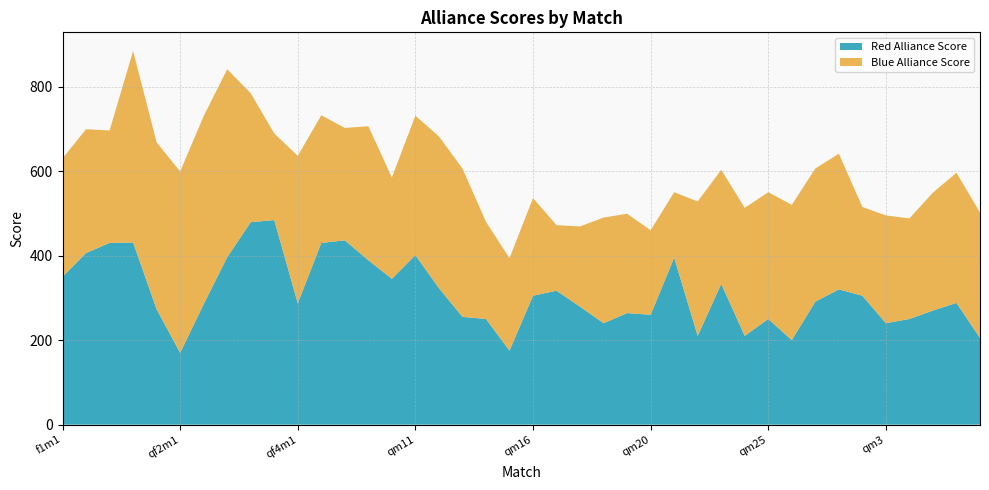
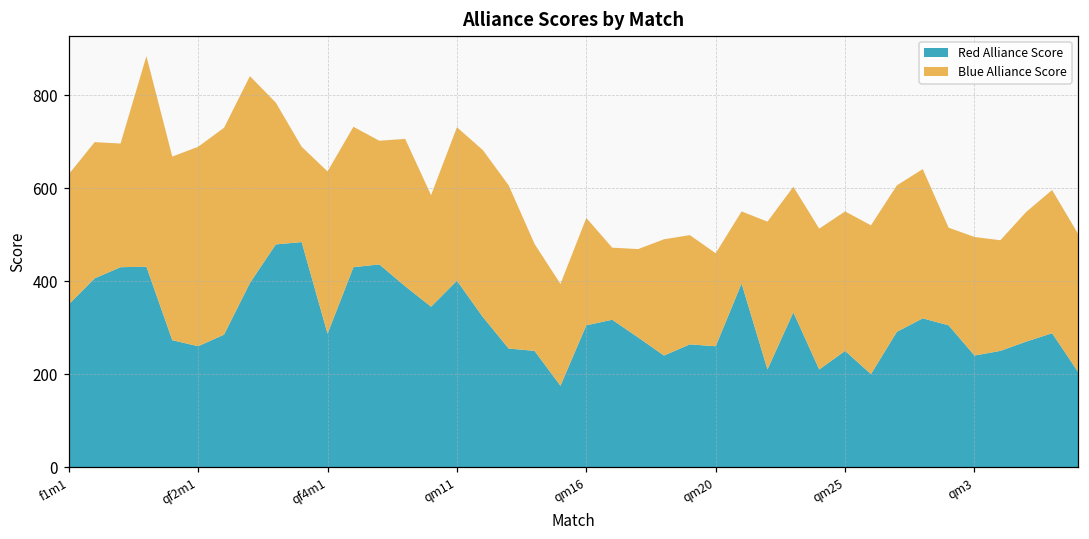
  {
    "Red Alliance Score": {
      "f1m1": 350,
-     "qf2m1": 170,
+     "qf2m1": 260,
      "qf4m1": 290,
      "qm11": 400,
      "qm16": 310,
      "qm20": 260,
      "qm25": 250,
      "qm3": 240
    },
    "Blue Alliance Score": {
      "f1m1": 280,
      "qf2m1": 430,
      "qf4m1": 350,
      "qm11": 330,
      "qm16": 230,
      "qm20": 200,
      "qm25": 300,
      "qm3": 260
    }
  }
